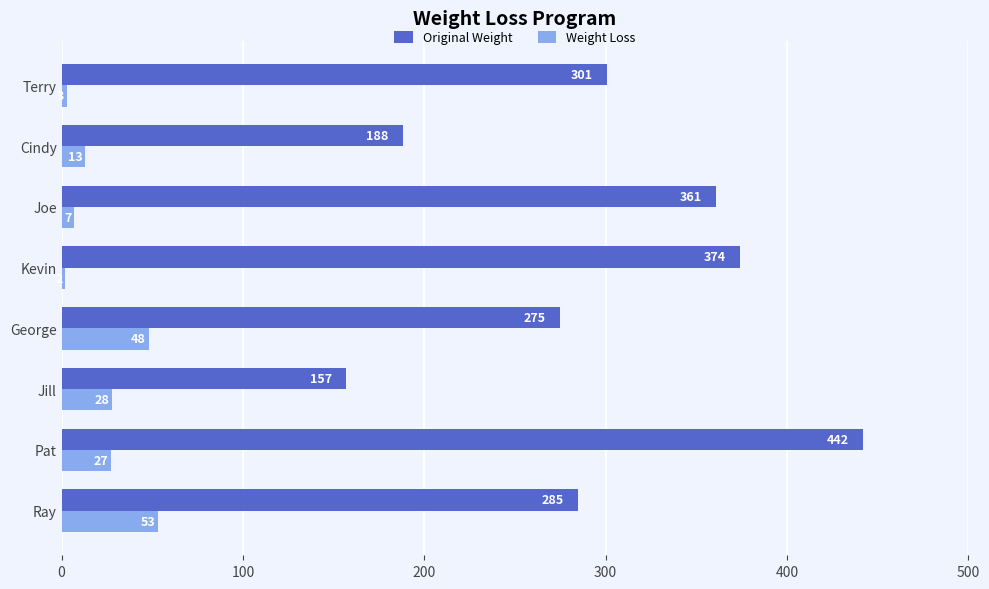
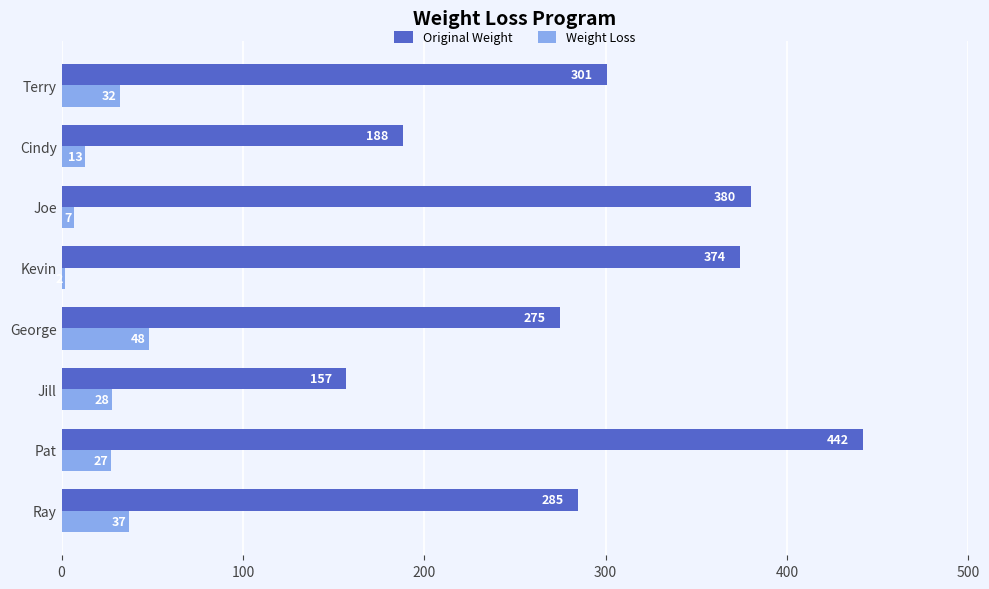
  {
    "Original Weight": {
      "Terry": 301,
      "Cindy": 188,
-     "Joe": 361,
+     "Joe": 380,
      "Kevin": 374,
      "George": 275,
      "Jill": 157,
      "Pat": 442,
      "Ray": 285
    },
    "Weight Loss": {
-     "Terry": 3,
+     "Terry": 32,
      "Cindy": 13,
      "Joe": 7,
      "George": 48,
      "Jill": 28,
      "Pat": 27,
-     "Ray": 53
+     "Ray": 37
    }
  }
